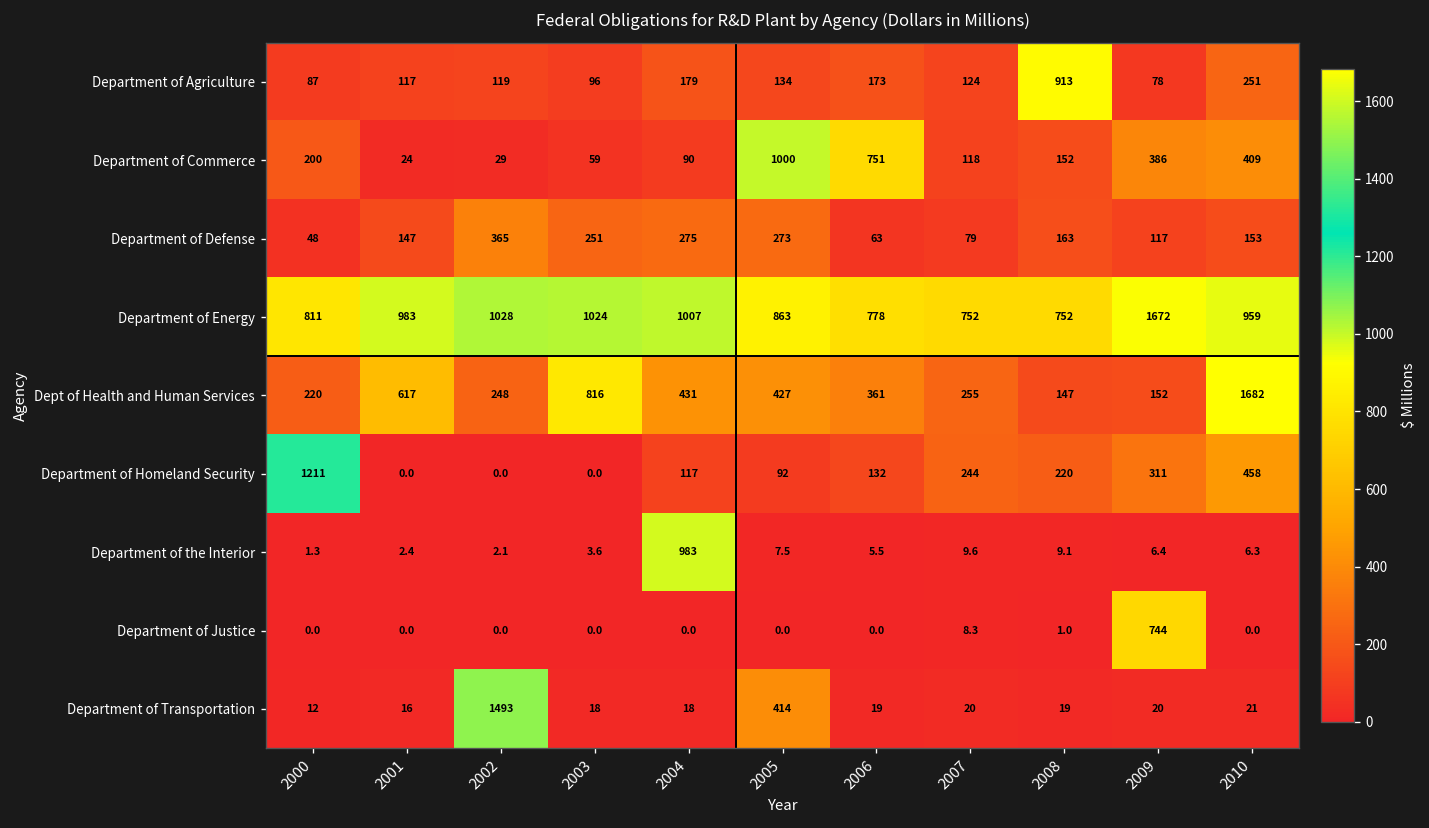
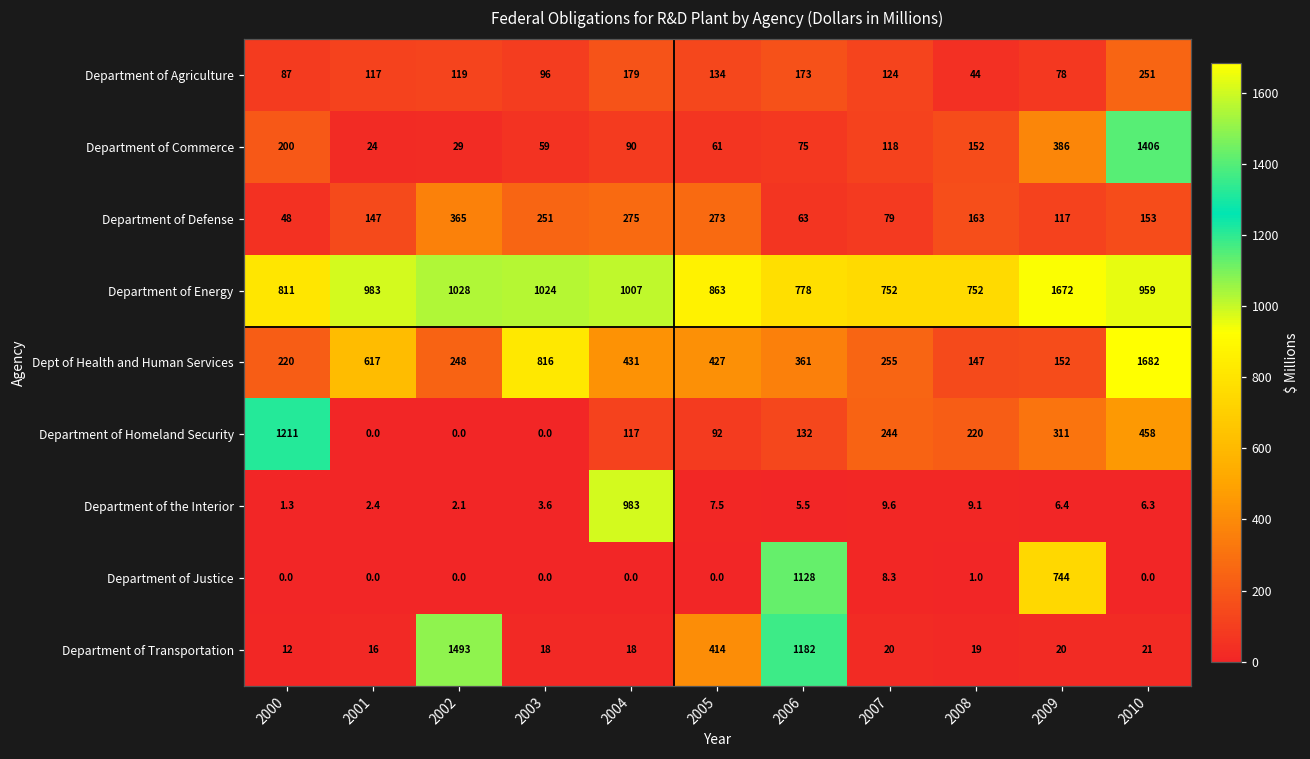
  {
    "Department of Agriculture": {
      "2000": 87,
      "2001": 117,
      "2002": 119,
      "2003": 96,
      "2004": 179,
      "2005": 134,
      "2006": 173,
      "2007": 124,
-     "2008": 913,
+     "2008": 44,
      "2009": 78,
      "2010": 251
    },
    "Department of Commerce": {
      "2000": 200,
      "2001": 24,
      "2002": 29,
      "2003": 59,
      "2004": 90,
-     "2005": 1000,
-     "2006": 751,
+     "2005": 61,
+     "2006": 75,
      "2007": 118,
      "2008": 152,
      "2009": 386,
-     "2010": 409
+     "2010": 1406
    },
    "Department of Defense": {
      "2000": 48,
      "2001": 147,
      "2002": 365,
      "2003": 251,
      "2004": 275,
      "2005": 273,
      "2006": 63,
      "2007": 79,
      "2008": 163,
      "2009": 117,
      "2010": 153
    },
    "Department of Energy": {
      "2000": 811,
      "2001": 983,
      "2002": 1028,
      "2003": 1024,
      "2004": 1007,
      "2005": 863,
      "2006": 778,
      "2007": 752,
      "2008": 752,
      "2009": 1672,
      "2010": 959
    },
    "Dept of Health and Human Services": {
      "2000": 220,
      "2001": 617,
      "2002": 248,
      "2003": 816,
      "2004": 431,
      "2005": 427,
      "2006": 361,
      "2007": 255,
      "2008": 147,
      "2009": 152,
      "2010": 1682
    },
    "Department of Homeland Security": {
      "2000": 1211,
      "2001": 0.0,
      "2002": 0.0,
      "2003": 0.0,
      "2004": 117,
      "2005": 92,
      "2006": 132,
      "2007": 244,
      "2008": 220,
      "2009": 311,
      "2010": 458
    },
    "Department of the Interior": {
      "2000": 1.3,
      "2001": 2.4,
      "2002": 2.1,
      "2003": 3.6,
      "2004": 983,
      "2005": 7.5,
      "2006": 5.5,
      "2007": 9.6,
      "2008": 9.1,
      "2009": 6.4,
      "2010": 6.3
    },
    "Department of Justice": {
      "2000": 0.0,
      "2001": 0.0,
      "2002": 0.0,
      "2003": 0.0,
      "2004": 0.0,
      "2005": 0.0,
-     "2006": 0.0,
+     "2006": 1128,
      "2007": 8.3,
      "2008": 1.0,
      "2009": 744,
      "2010": 0.0
    },
    "Department of Transportation": {
      "2000": 12,
      "2001": 16,
      "2002": 1493,
      "2003": 18,
      "2004": 18,
      "2005": 414,
-     "2006": 19,
+     "2006": 1182,
      "2007": 20,
      "2008": 19,
      "2009": 20,
      "2010": 21
    }
  }
